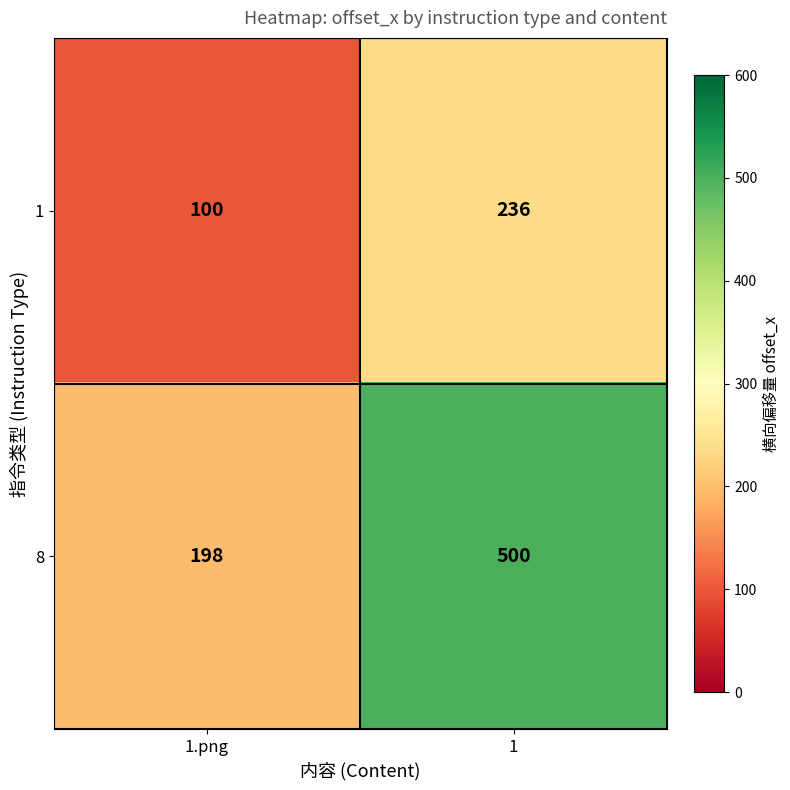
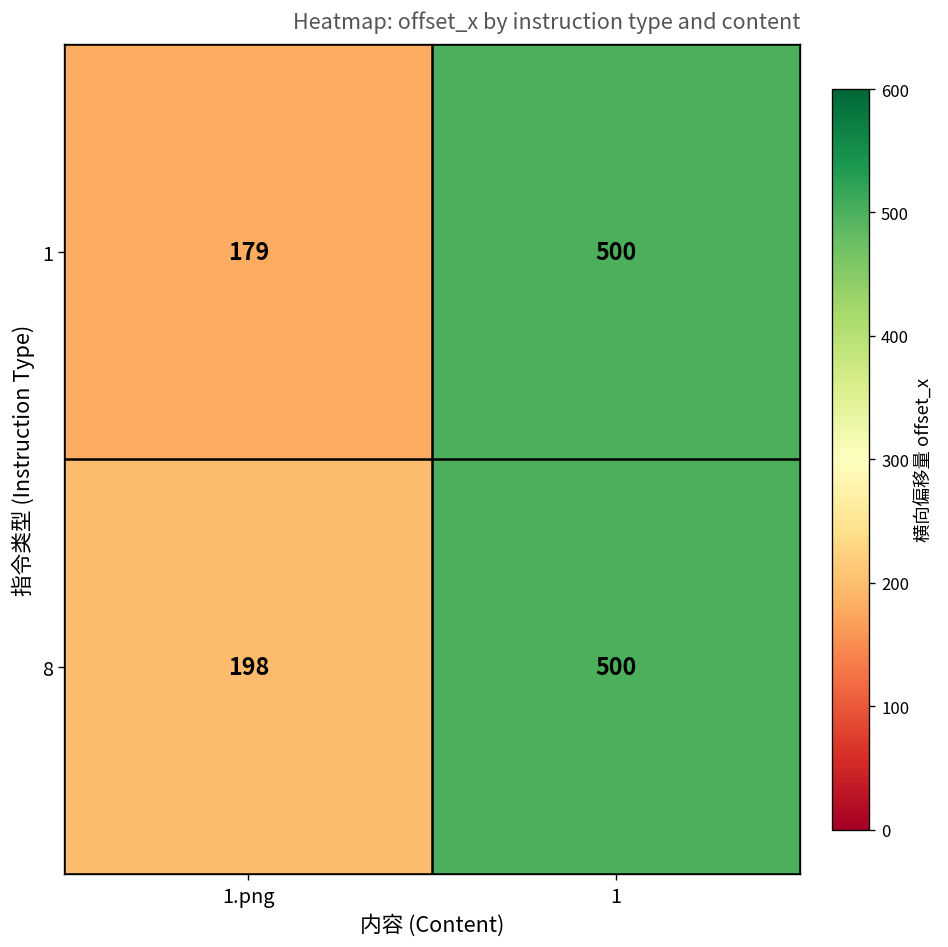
  {
    "1": {
-     "1.png": 100,
-     "1": 236
+     "1.png": 179,
+     "1": 500
    },
    "8": {
      "1.png": 198,
      "1": 500
    }
  }
